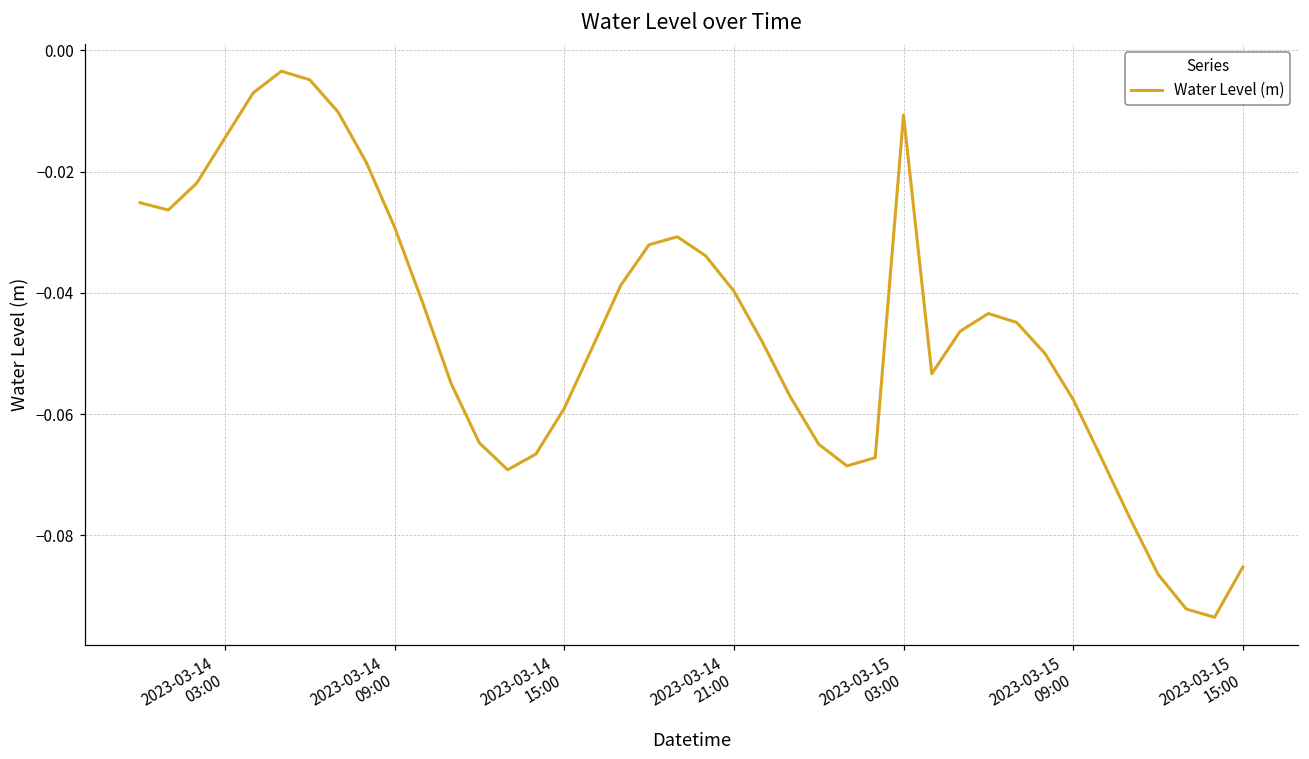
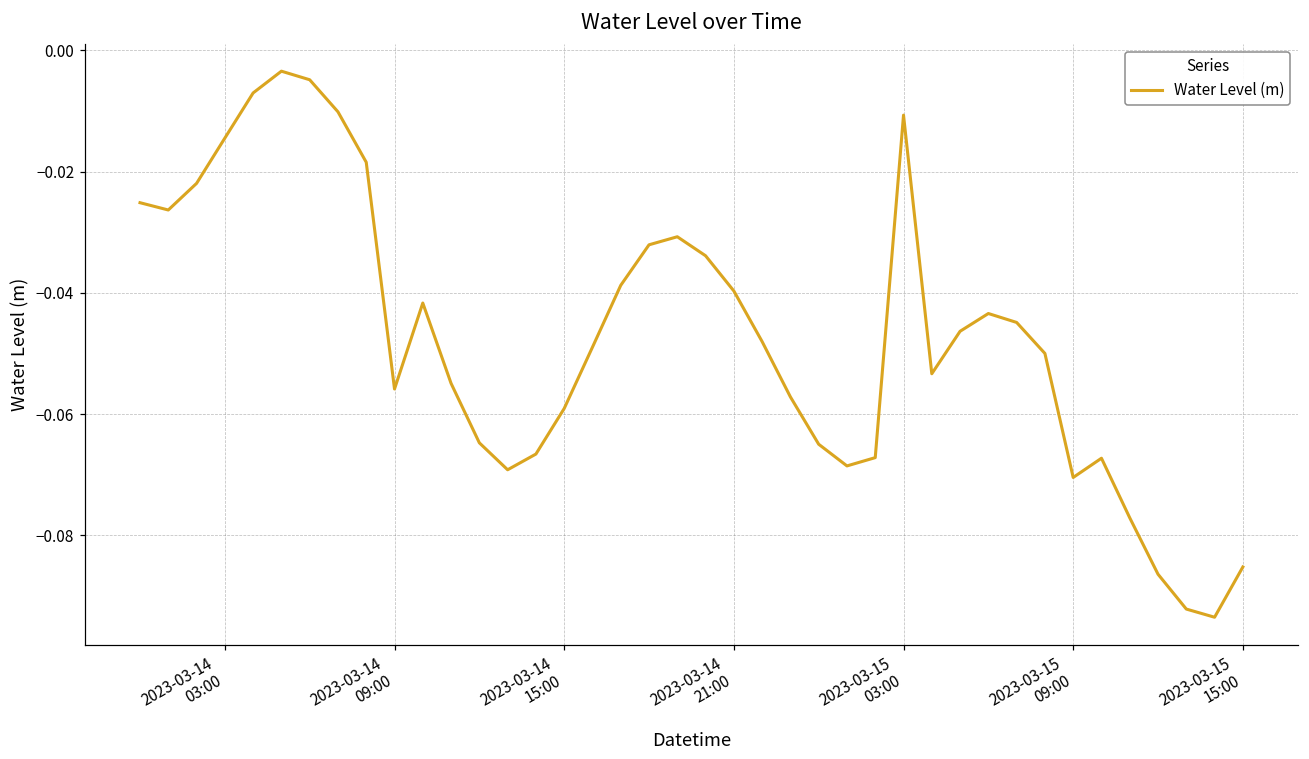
  {
    "2023-03-14 03:00": -0.014,
-   "2023-03-14 09:00": -0.029,
+   "2023-03-14 09:00": -0.056,
    "2023-03-14 15:00": -0.059,
    "2023-03-14 21:00": -0.040,
    "2023-03-15 03:00": -0.011,
-   "2023-03-15 09:00": -0.058,
+   "2023-03-15 09:00": -0.070,
    "2023-03-15 15:00": -0.085
  }
